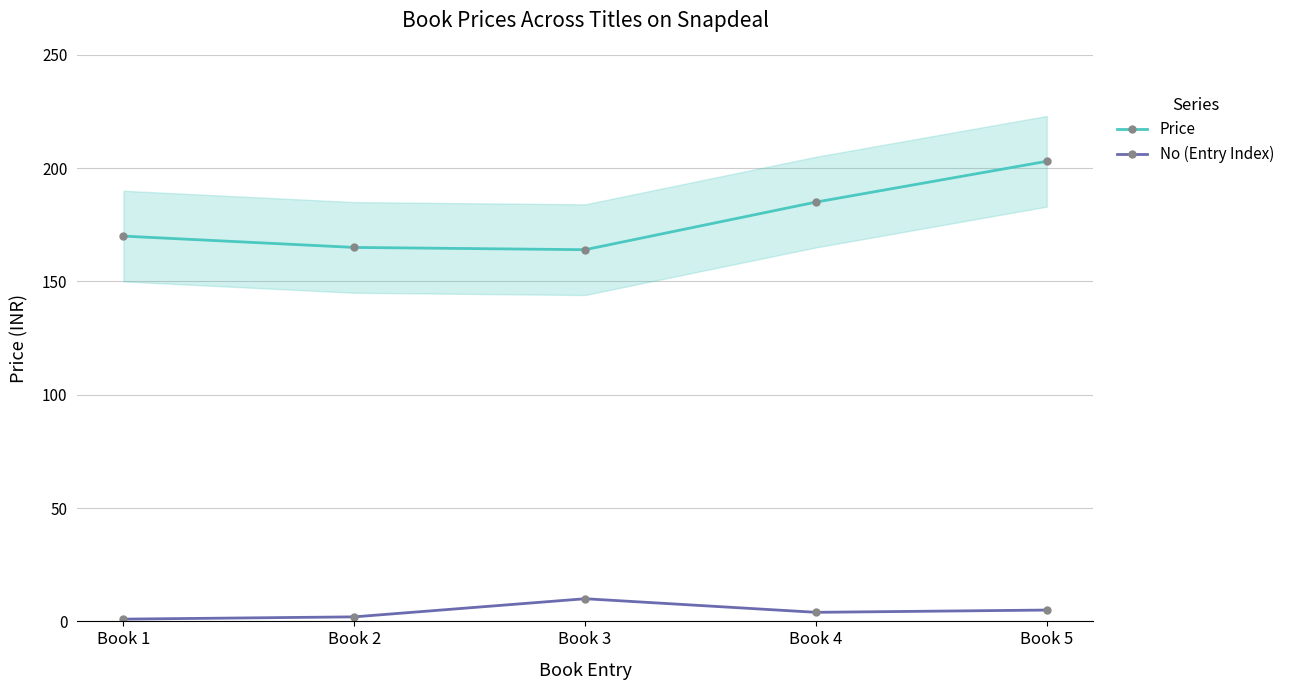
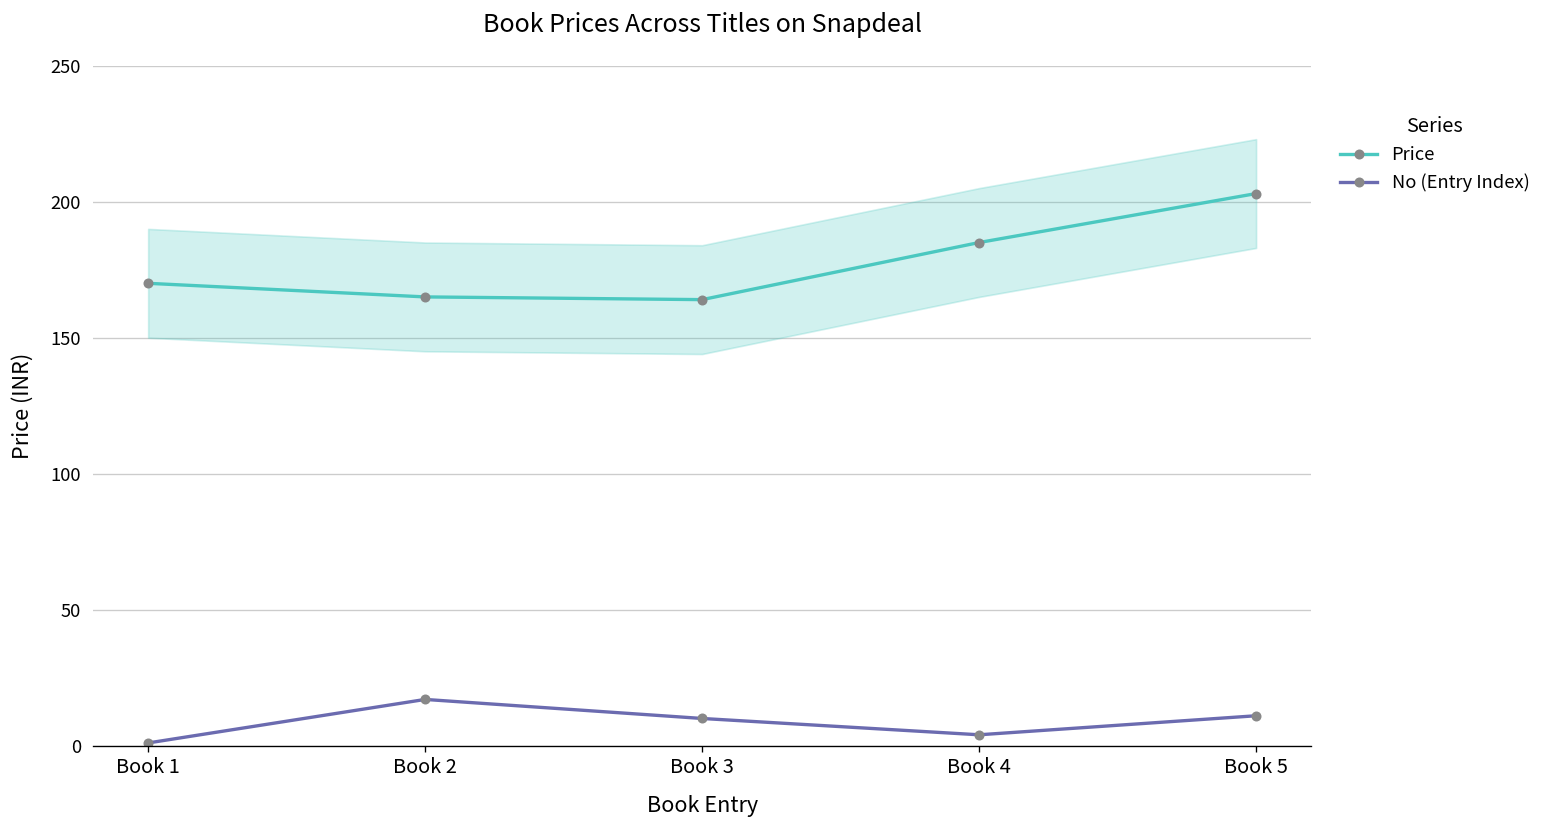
  {
    "No (Entry Index)": {
      "Book 1": 1,
-     "Book 2": 2,
+     "Book 2": 17,
      "Book 3": 10,
      "Book 4": 4,
-     "Book 5": 5
+     "Book 5": 11
    }
  }
